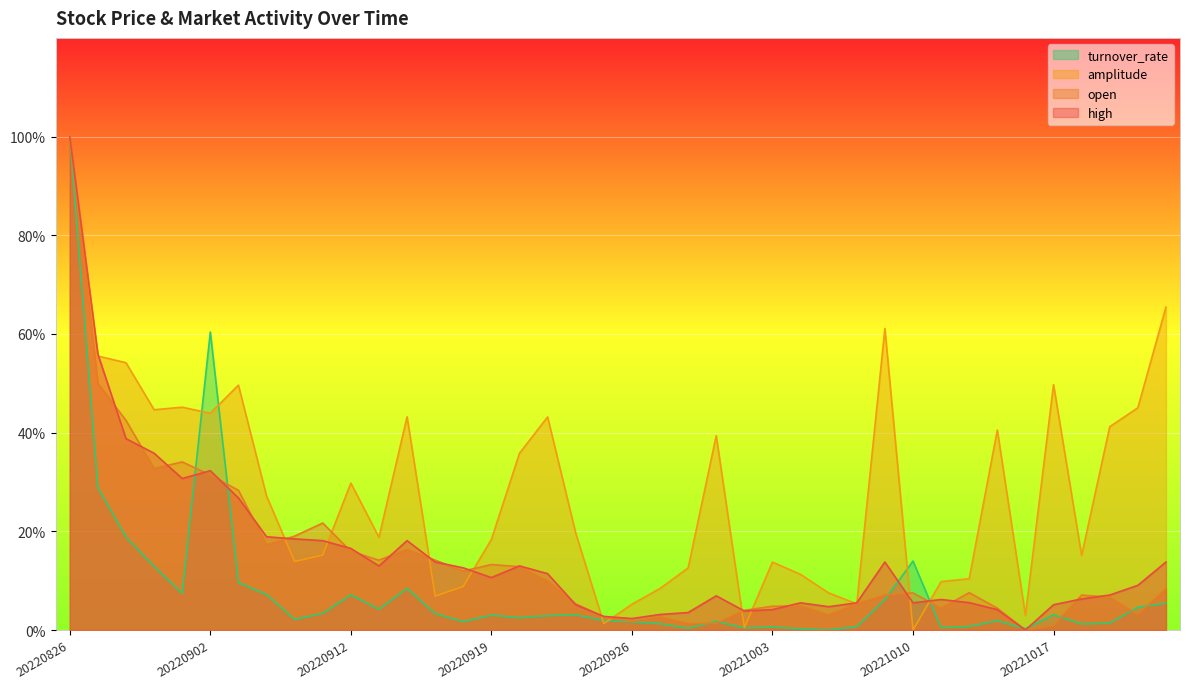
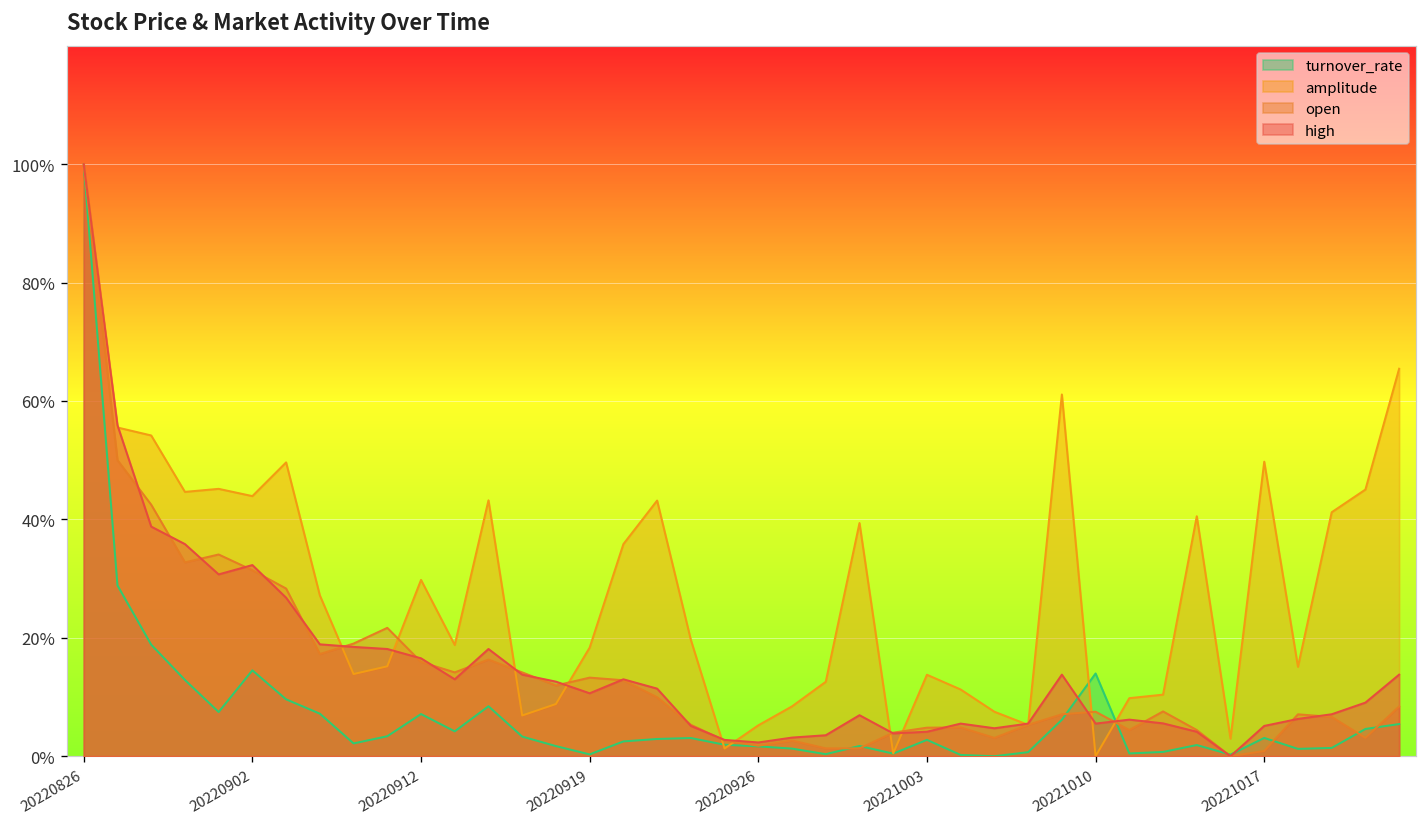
  {
    "turnover_rate": {
-     "20220902": "60%",
+     "20220902": "15%",
      "20220912": "7%",
-     "20220919": "3%",
-     "20221003": "1%",
+     "20220919": "0%",
+     "20221003": "3%",
      "20221010": "14%",
      "20221017": "3%"
    }
  }
